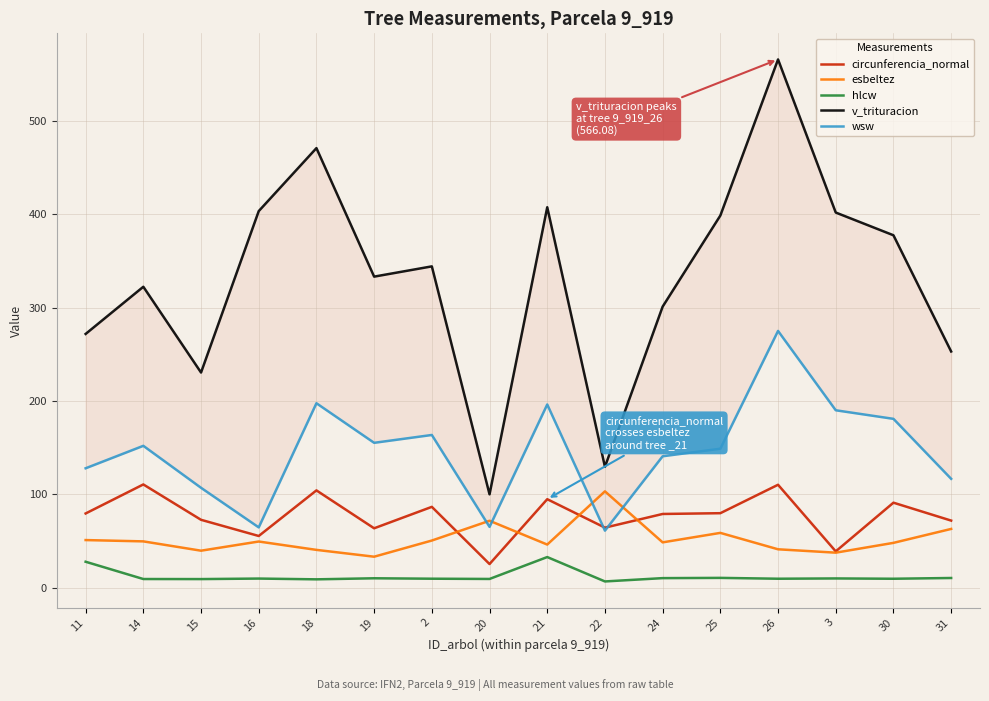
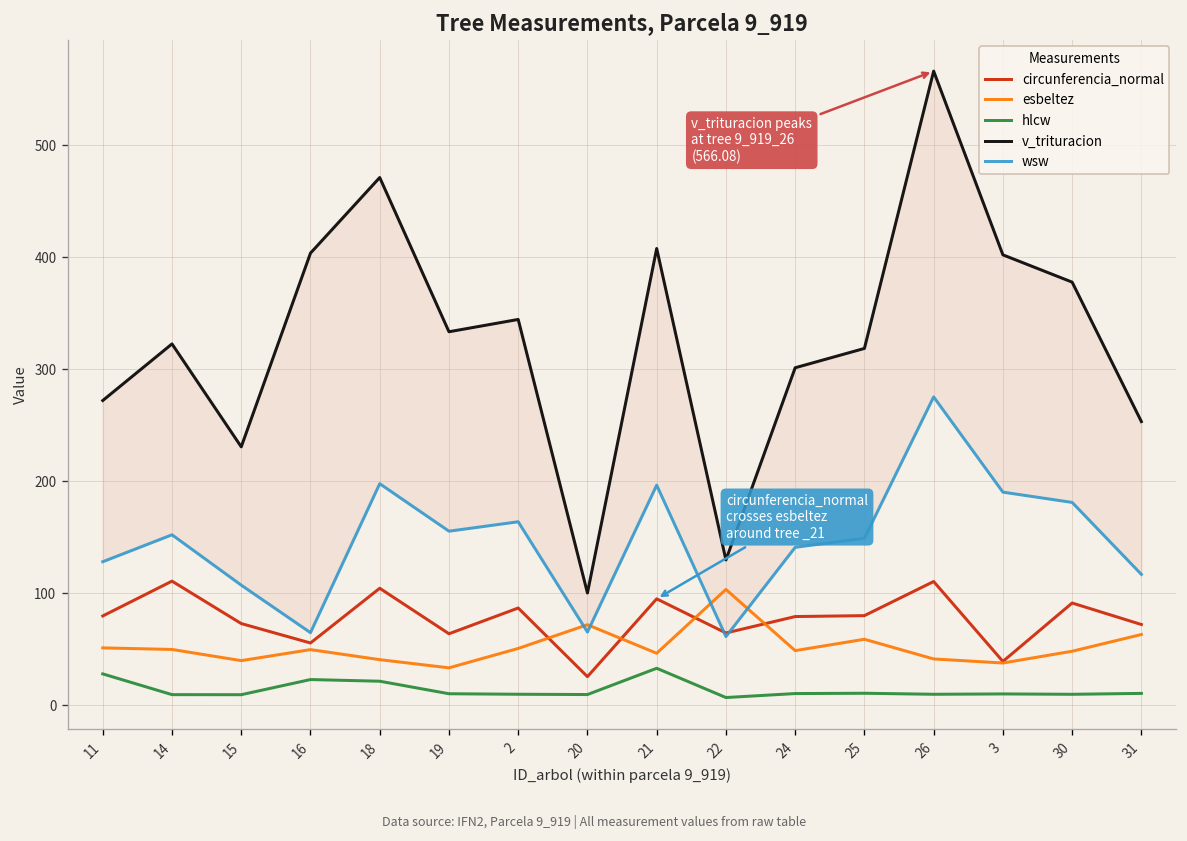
  {
    "circunferencia_normal": {
      "11": 80,
      "14": 110,
      "15": 70,
      "16": 60,
      "18": 100,
      "19": 60,
      "2": 90,
      "20": 30,
      "21": 90,
      "22": 60,
      "24": 80,
      "25": 80,
      "26": 110,
      "30": 90,
      "31": 70
    },
    "esbeltez": {
      "11": 50,
      "14": 50,
      "15": 40,
      "16": 50,
      "18": 40,
      "19": 30,
      "2": 50,
      "20": 70,
      "21": 50,
      "22": 100,
      "24": 50,
      "25": 60,
      "26": 40,
      "30": 50,
      "31": 60
    },
    "hlcw": {
      "11": 30,
      "14": 10,
      "15": 10,
-     "16": 10,
-     "18": 10,
+     "16": 20,
+     "18": 20,
      "19": 10,
      "2": 10,
      "20": 10,
      "21": 30,
      "22": 10,
      "24": 10,
      "25": 10,
      "26": 10,
      "3": 10,
      "30": 10,
      "31": 10
    },
    "v_trituracion": {
      "11": 270,
      "14": 320,
      "15": 230,
      "16": 400,
      "18": 470,
      "19": 330,
      "2": 340,
      "20": 100,
      "21": 410,
      "22": 130,
      "24": 300,
-     "25": 400,
+     "25": 320,
      "26": 570,
      "3": 400,
      "30": 380,
      "31": 250
    },
    "wsw": {
      "11": 130,
      "14": 150,
      "15": 110,
      "16": 60,
      "18": 200,
      "19": 160,
      "2": 160,
      "20": 70,
      "21": 200,
      "22": 60,
      "24": 140,
      "26": 280,
      "3": 190,
      "30": 180,
      "31": 120
    }
  }
